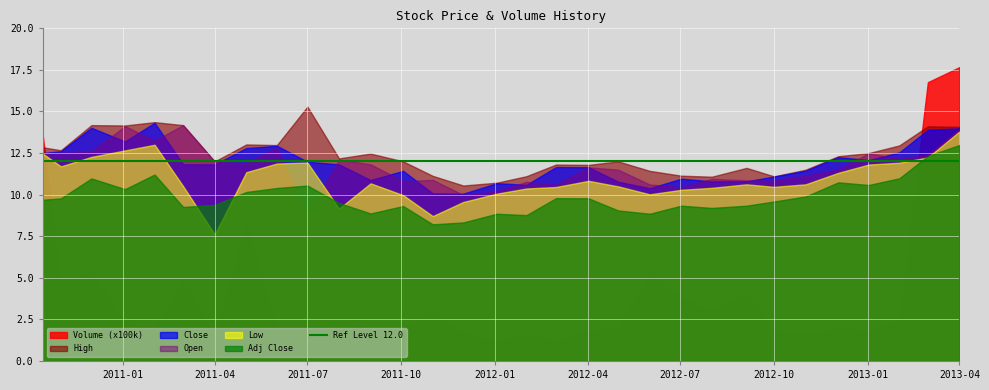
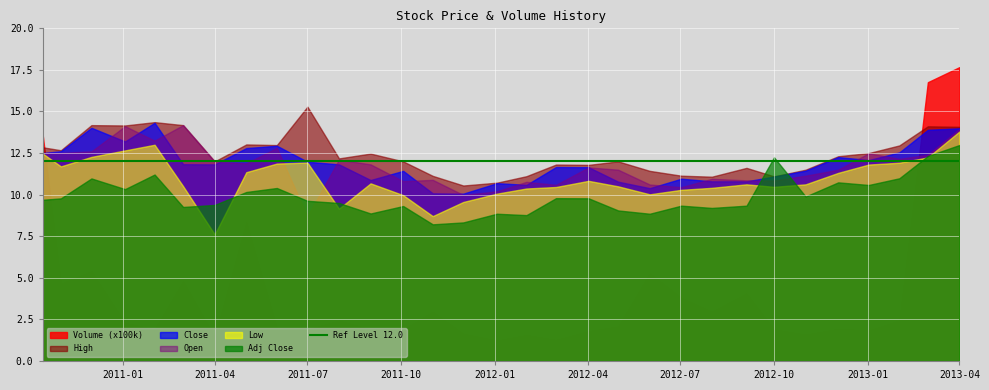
  {
    "Volume (x100k)": {
      "2012-10": 1.9,
      "2013-04": 17.7
    },
    "High": {
      "2011-07": 15.3
    },
    "Close": {
      "2011-04": 11.8
    },
    "Open": {
      "2011-07": 8.7,
      "2012-10": 10.9
    },
    "Low": {
      "2011-04": 7.6,
      "2012-10": 10.5
    },
    "Adj Close": {
      "2011-04": 9.4,
-     "2011-07": 10.5,
-     "2012-10": 9.6,
+     "2011-07": 9.6,
+     "2012-10": 12.2,
      "2013-04": 13.0
    }
  }
